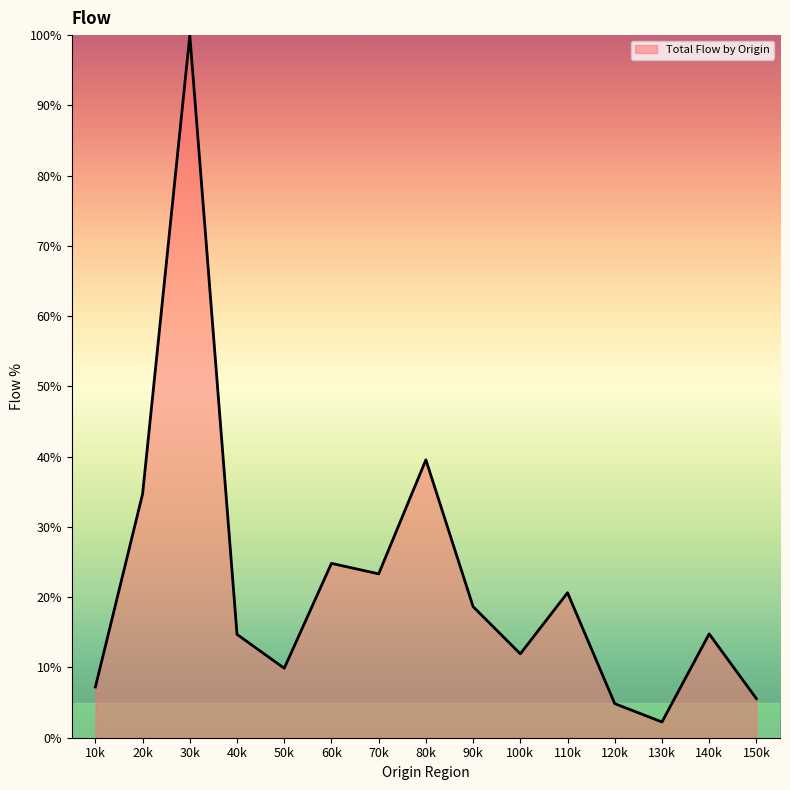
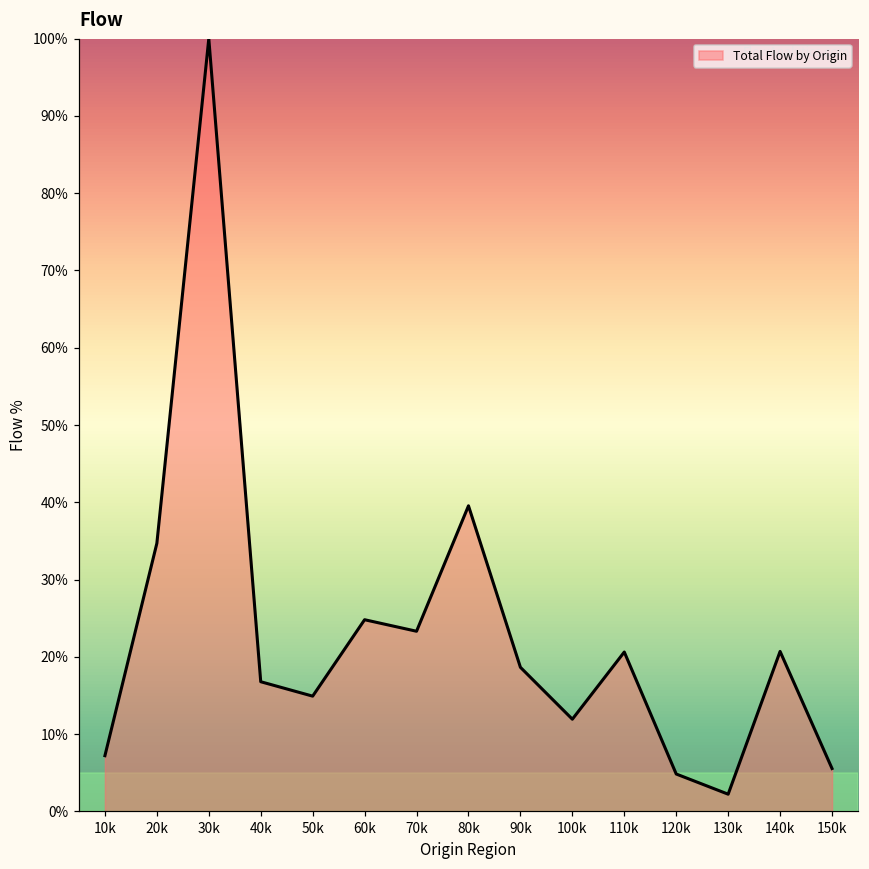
  {
    "10k": "7%",
    "20k": "35%",
    "30k": "100%",
-   "40k": "15%",
-   "50k": "10%",
+   "40k": "17%",
+   "50k": "15%",
    "60k": "25%",
    "70k": "23%",
    "80k": "40%",
    "90k": "19%",
    "100k": "12%",
    "110k": "21%",
-   "140k": "15%",
+   "140k": "21%",
    "150k": "6%"
  }
